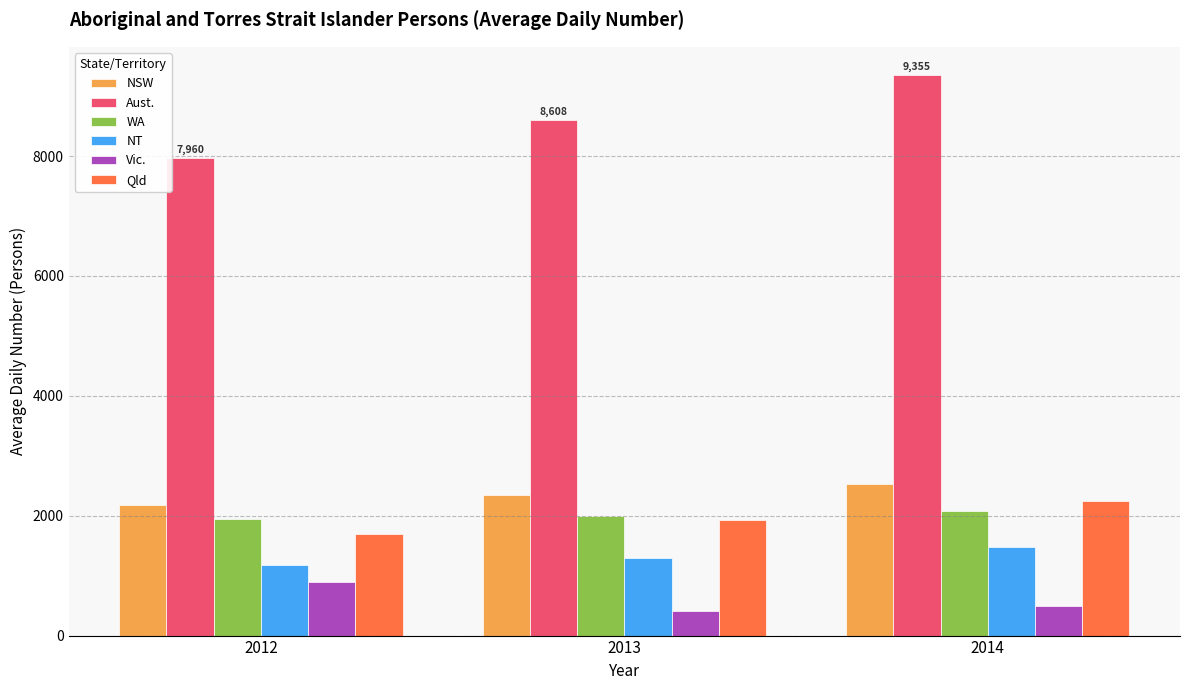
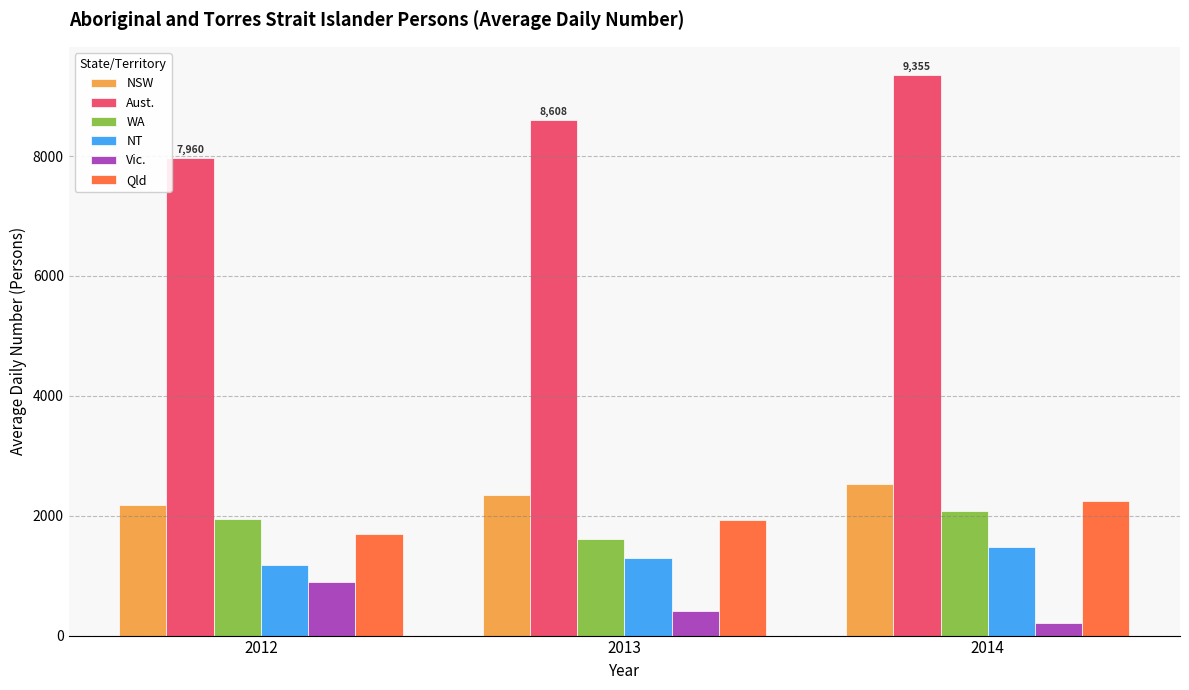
  {
    "WA": {
      "2012": 1900,
-     "2013": 2000,
+     "2013": 1600,
      "2014": 2100
    },
    "NT": {
      "2012": 1200,
      "2013": 1300,
      "2014": 1500
    },
    "Vic.": {
      "2012": 900,
      "2013": 400,
-     "2014": 500
+     "2014": 200
    }
  }
